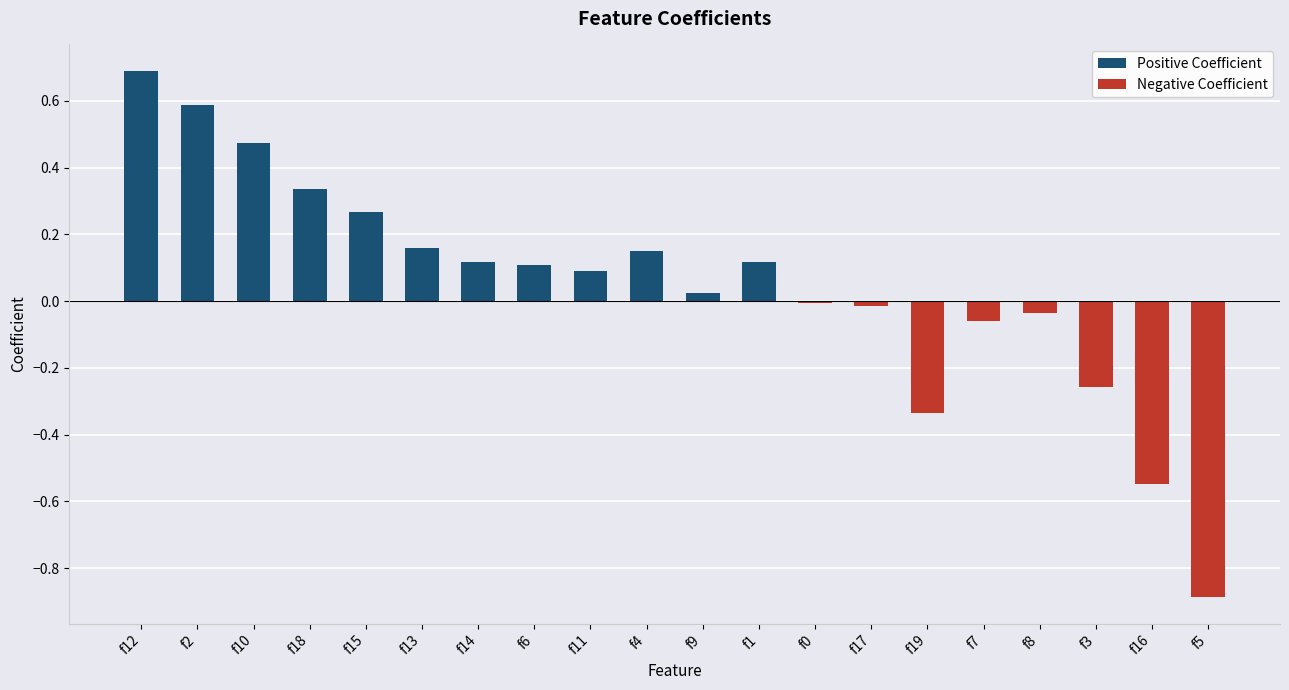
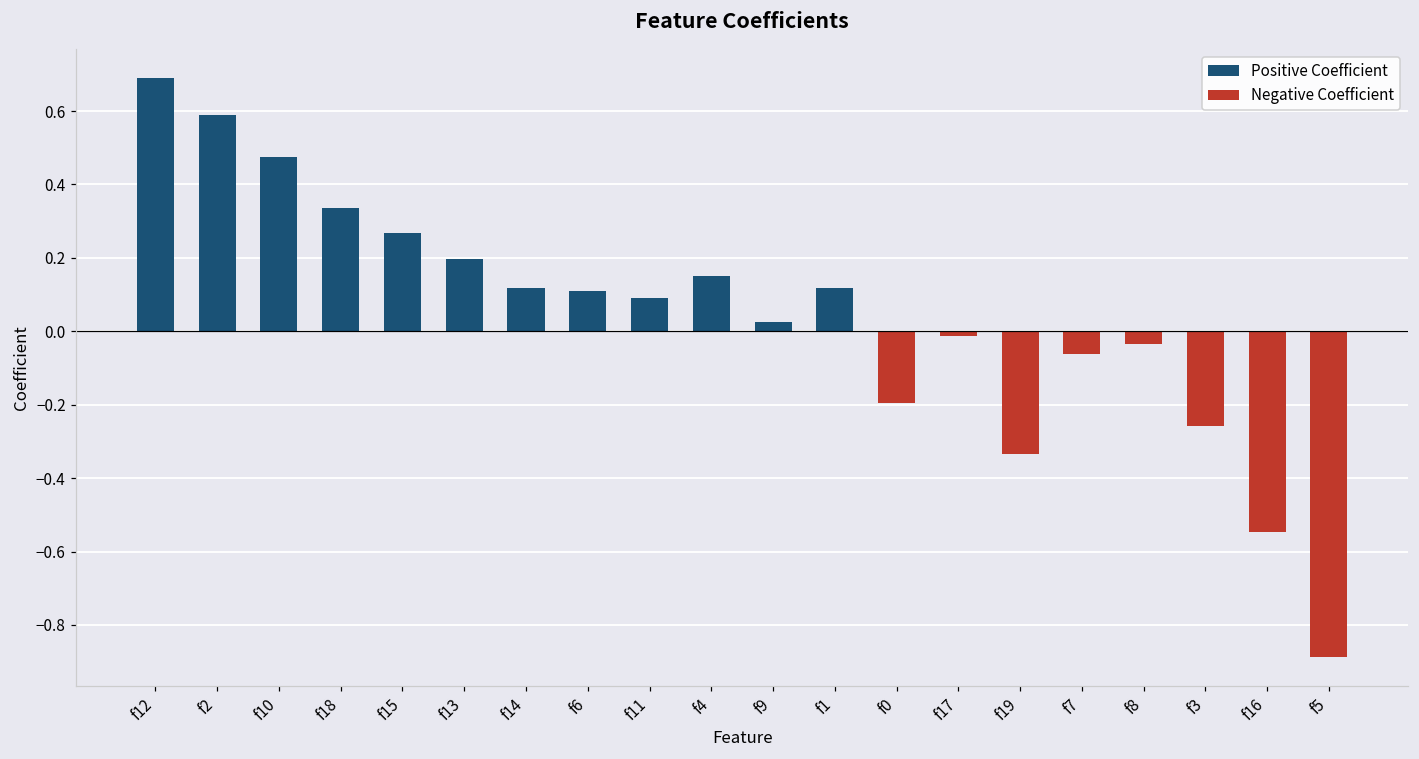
  {
    "f12": 0.69,
    "f2": 0.59,
    "f10": 0.47,
    "f18": 0.34,
    "f15": 0.27,
-   "f13": 0.16,
+   "f13": 0.20,
    "f14": 0.12,
    "f6": 0.11,
    "f11": 0.09,
    "f4": 0.15,
    "f9": 0.03,
    "f1": 0.12,
-   "f0": 0.00,
+   "f0": -0.20,
    "f17": -0.01,
    "f19": -0.33,
    "f7": -0.06,
    "f8": -0.03,
    "f3": -0.26,
    "f16": -0.55,
    "f5": -0.89
  }
